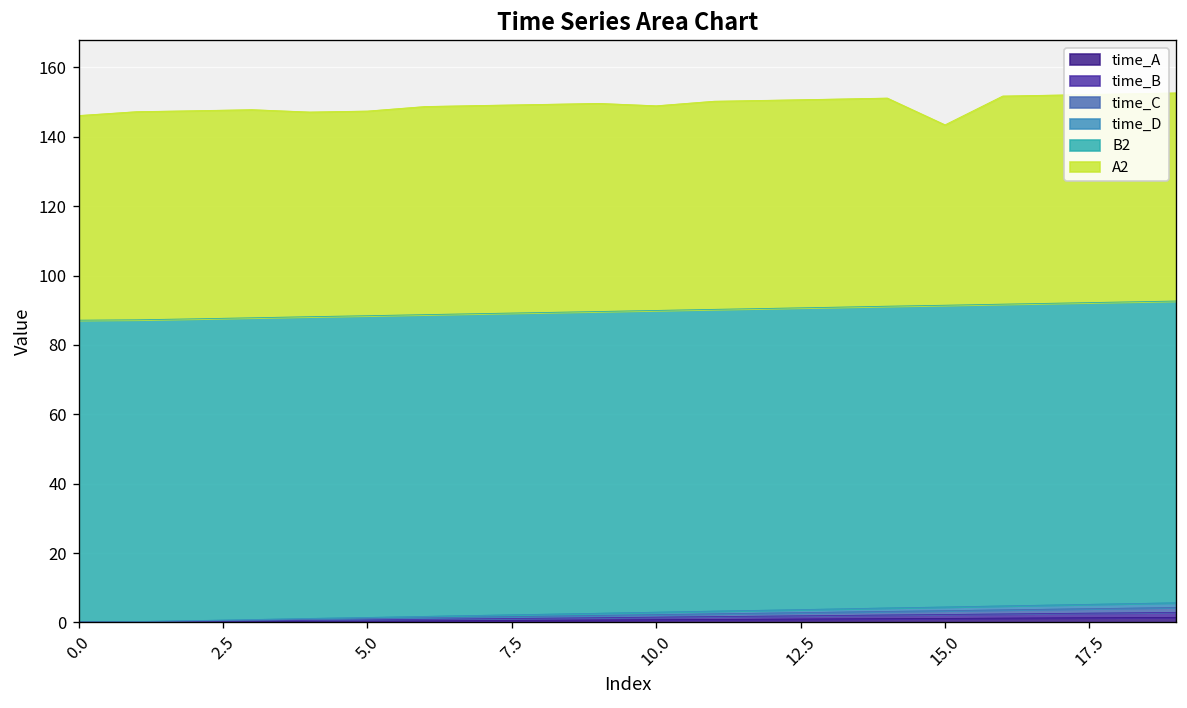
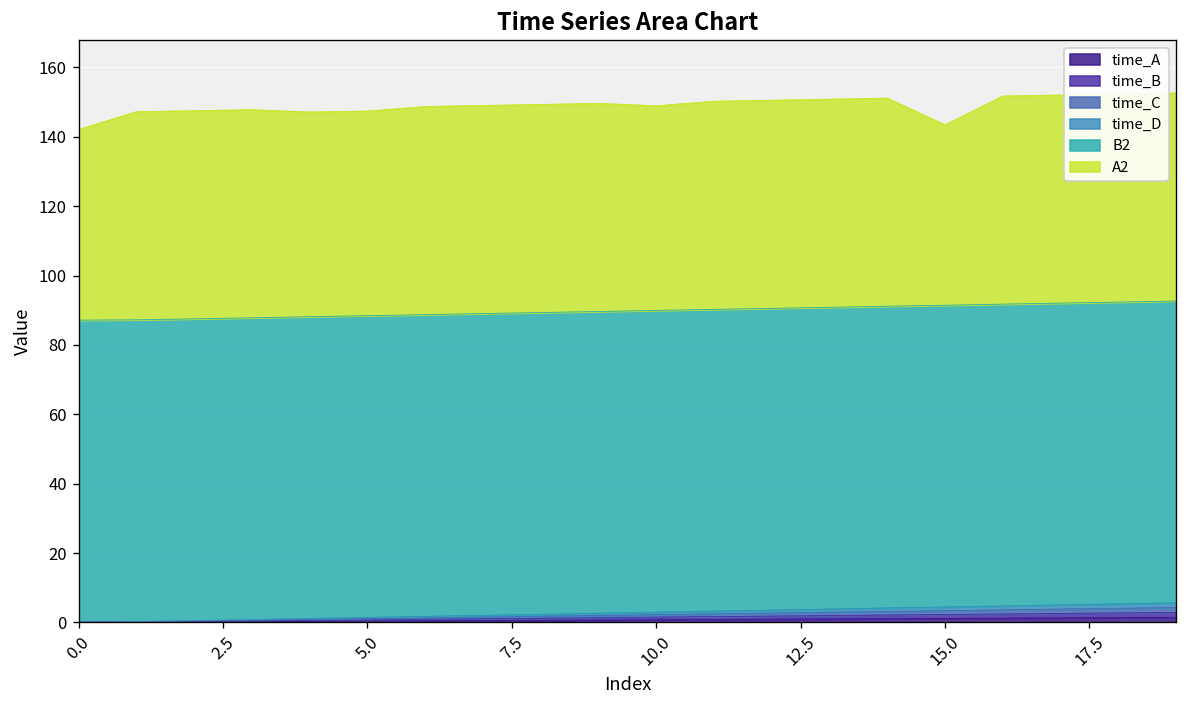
  {
    "A2": {
-     "0.0": 59,
+     "0.0": 55,
      "5.0": 59,
      "10.0": 59,
      "15.0": 52
    }
  }
